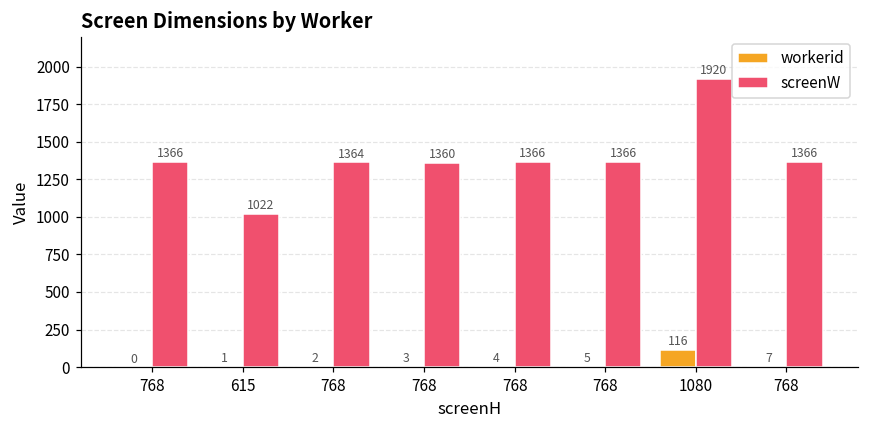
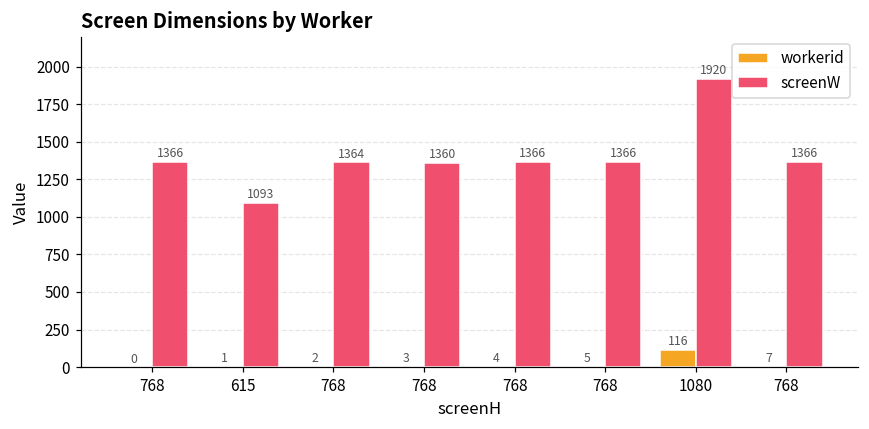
  {
    "workerid": {
      "615": 1,
      "1080": 116
    },
    "screenW": {
-     "615": 1022,
+     "615": 1093,
      "1080": 1920
    }
  }
